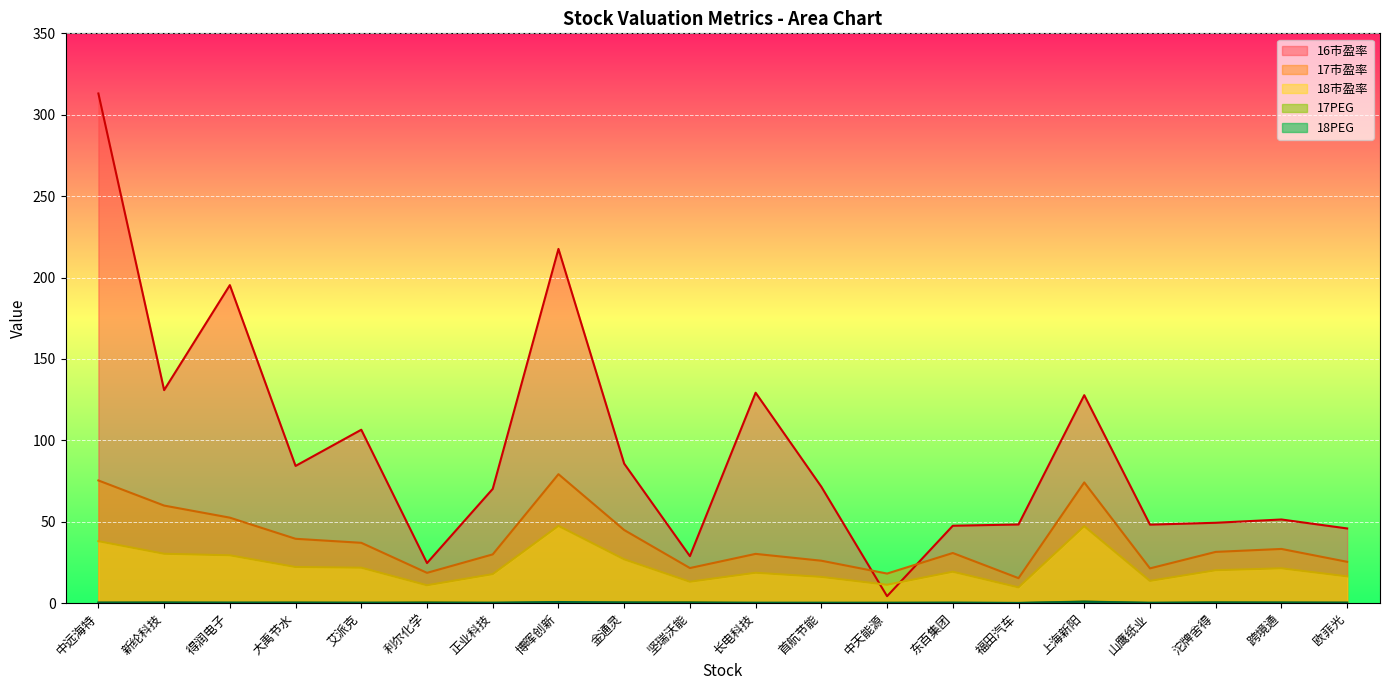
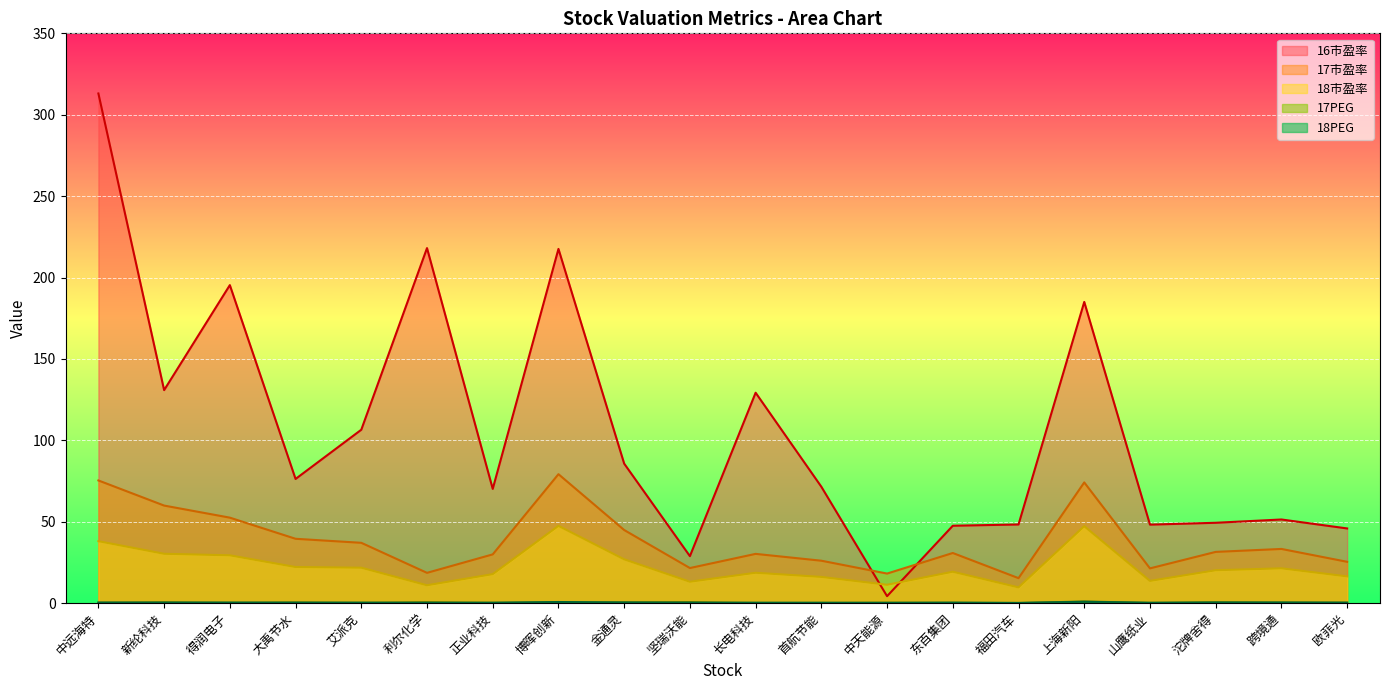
  {
    "16市盈率": {
      "中远海特": 313,
      "新纶科技": 131,
      "得润电子": 195,
-     "大禹节水": 84,
+     "大禹节水": 76,
      "艾派克": 107,
-     "利尔化学": 25,
+     "利尔化学": 218,
      "正业科技": 70,
      "博晖创新": 218,
      "金通灵": 86,
      "坚瑞沃能": 29,
      "长电科技": 129,
      "首航节能": 72,
      "中天能源": 4,
      "东百集团": 48,
      "福田汽车": 48,
-     "上海新阳": 128,
+     "上海新阳": 185,
      "山鹰纸业": 48,
      "沱牌舍得": 49,
      "跨境通": 51,
      "欧菲光": 46
    }
  }
